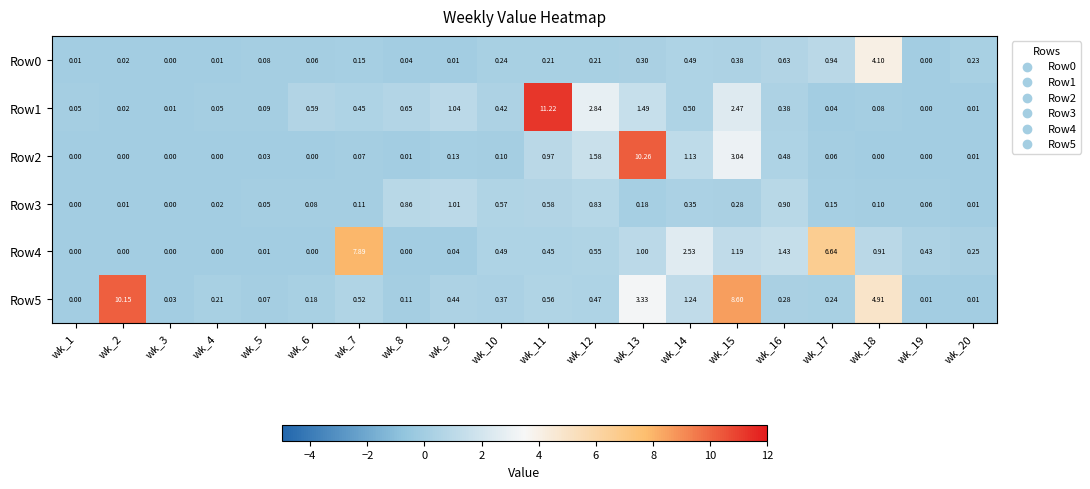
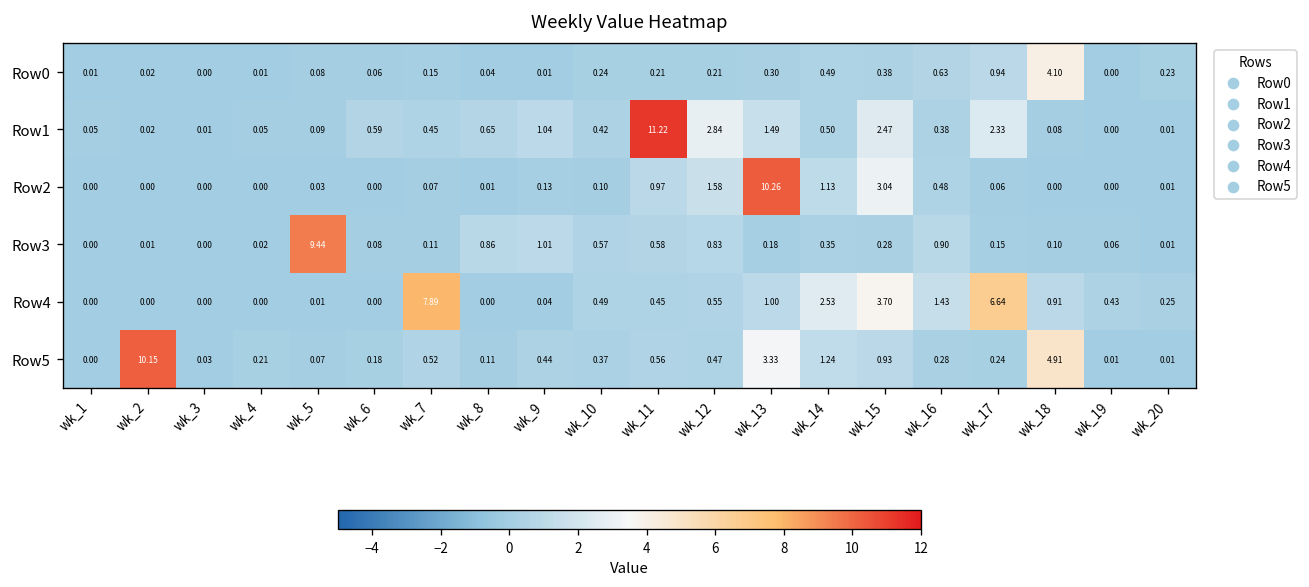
  {
    "Row0": {
      "wk_1": 0.01,
      "wk_2": 0.02,
      "wk_3": 0.00,
      "wk_4": 0.01,
      "wk_5": 0.08,
      "wk_6": 0.06,
      "wk_7": 0.15,
      "wk_8": 0.04,
      "wk_9": 0.01,
      "wk_10": 0.24,
      "wk_11": 0.21,
      "wk_12": 0.21,
      "wk_13": 0.30,
      "wk_14": 0.49,
      "wk_15": 0.38,
      "wk_16": 0.63,
      "wk_17": 0.94,
      "wk_18": 4.10,
      "wk_19": 0.00,
      "wk_20": 0.23
    },
    "Row1": {
      "wk_1": 0.05,
      "wk_2": 0.02,
      "wk_3": 0.01,
      "wk_4": 0.05,
      "wk_5": 0.09,
      "wk_6": 0.59,
      "wk_7": 0.45,
      "wk_8": 0.65,
      "wk_9": 1.04,
      "wk_10": 0.42,
      "wk_11": 11.22,
      "wk_12": 2.84,
      "wk_13": 1.49,
      "wk_14": 0.50,
      "wk_15": 2.47,
      "wk_16": 0.38,
-     "wk_17": 0.04,
+     "wk_17": 2.33,
      "wk_18": 0.08,
      "wk_19": 0.00,
      "wk_20": 0.01
    },
    "Row2": {
      "wk_1": 0.00,
      "wk_2": 0.00,
      "wk_3": 0.00,
      "wk_4": 0.00,
      "wk_5": 0.03,
      "wk_6": 0.00,
      "wk_7": 0.07,
      "wk_8": 0.01,
      "wk_9": 0.13,
      "wk_10": 0.10,
      "wk_11": 0.97,
      "wk_12": 1.58,
      "wk_13": 10.26,
      "wk_14": 1.13,
      "wk_15": 3.04,
      "wk_16": 0.48,
      "wk_17": 0.06,
      "wk_18": 0.00,
      "wk_19": 0.00,
      "wk_20": 0.01
    },
    "Row3": {
      "wk_1": 0.00,
      "wk_2": 0.01,
      "wk_3": 0.00,
      "wk_4": 0.02,
-     "wk_5": 0.05,
+     "wk_5": 9.44,
      "wk_6": 0.08,
      "wk_7": 0.11,
      "wk_8": 0.86,
      "wk_9": 1.01,
      "wk_10": 0.57,
      "wk_11": 0.58,
      "wk_12": 0.83,
      "wk_13": 0.18,
      "wk_14": 0.35,
      "wk_15": 0.28,
      "wk_16": 0.90,
      "wk_17": 0.15,
      "wk_18": 0.10,
      "wk_19": 0.06,
      "wk_20": 0.01
    },
    "Row4": {
      "wk_1": 0.00,
      "wk_2": 0.00,
      "wk_3": 0.00,
      "wk_4": 0.00,
      "wk_5": 0.01,
      "wk_6": 0.00,
      "wk_7": 7.89,
      "wk_8": 0.00,
      "wk_9": 0.04,
      "wk_10": 0.49,
      "wk_11": 0.45,
      "wk_12": 0.55,
      "wk_13": 1.00,
      "wk_14": 2.53,
-     "wk_15": 1.19,
+     "wk_15": 3.70,
      "wk_16": 1.43,
      "wk_17": 6.64,
      "wk_18": 0.91,
      "wk_19": 0.43,
      "wk_20": 0.25
    },
    "Row5": {
      "wk_1": 0.00,
      "wk_2": 10.15,
      "wk_3": 0.03,
      "wk_4": 0.21,
      "wk_5": 0.07,
      "wk_6": 0.18,
      "wk_7": 0.52,
      "wk_8": 0.11,
      "wk_9": 0.44,
      "wk_10": 0.37,
      "wk_11": 0.56,
      "wk_12": 0.47,
      "wk_13": 3.33,
      "wk_14": 1.24,
-     "wk_15": 8.60,
+     "wk_15": 0.93,
      "wk_16": 0.28,
      "wk_17": 0.24,
      "wk_18": 4.91,
      "wk_19": 0.01,
      "wk_20": 0.01
    }
  }
